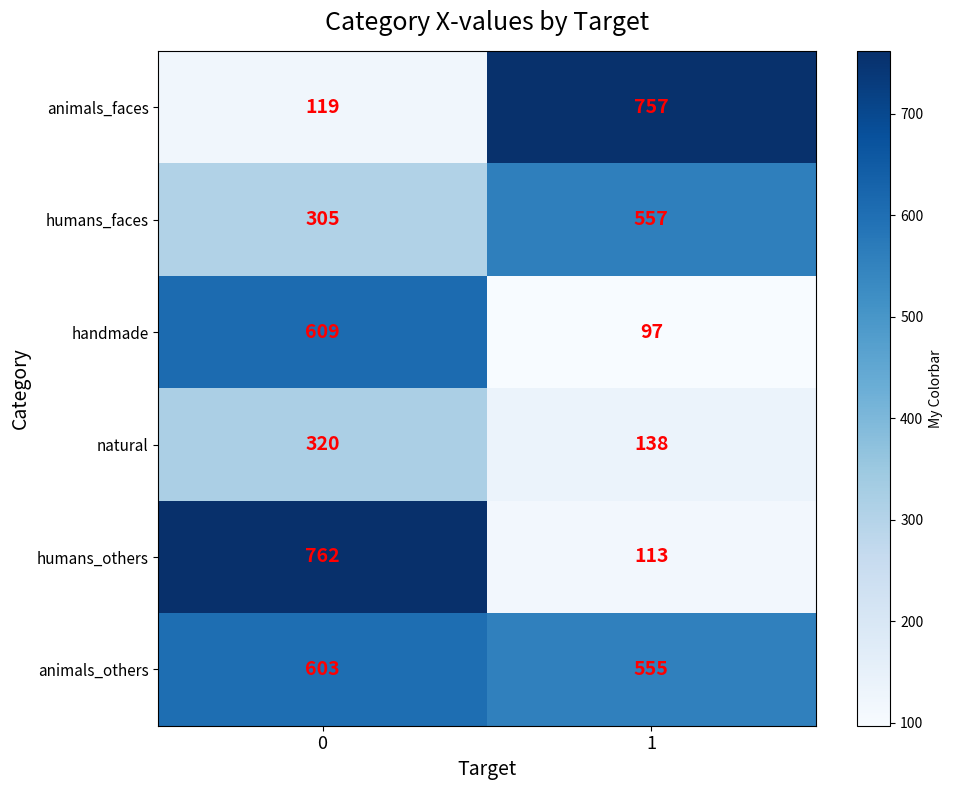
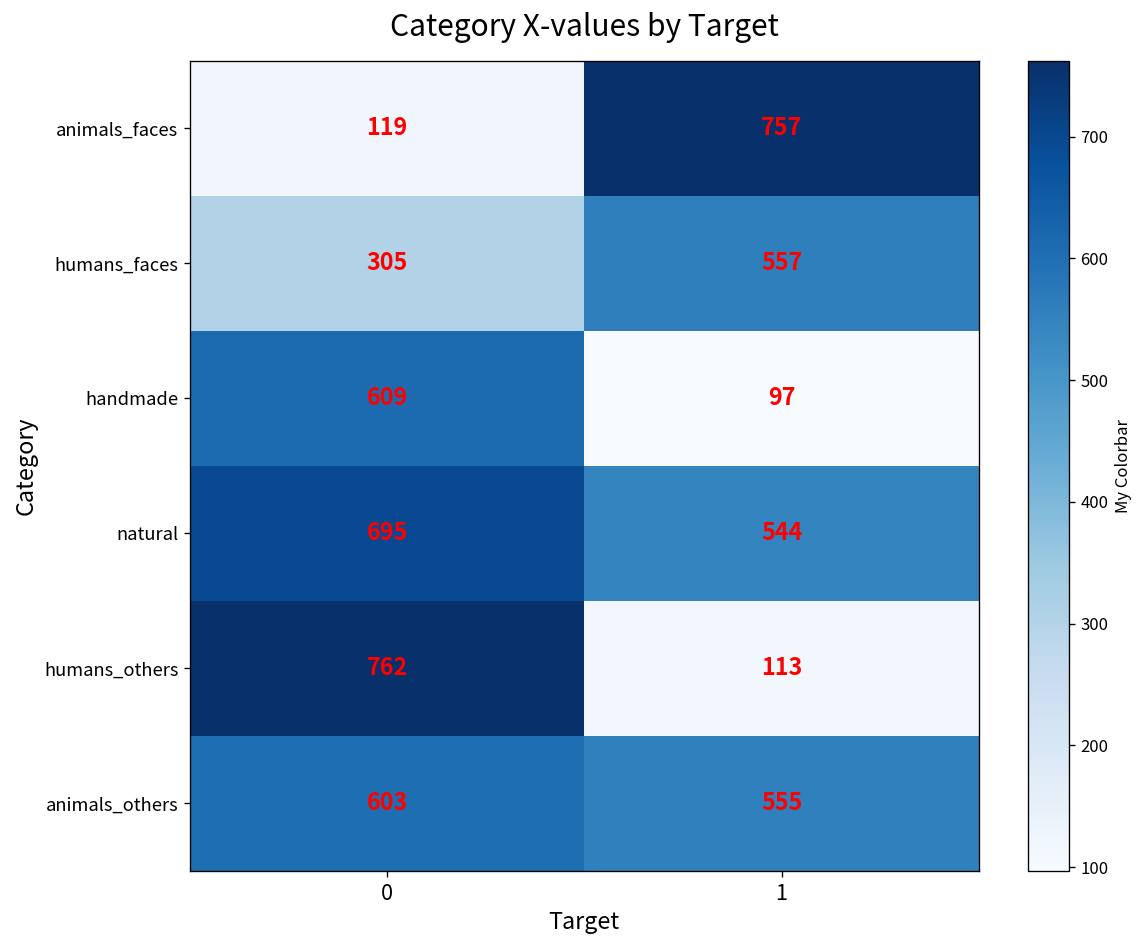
  {
    "animals_faces": {
      "0": 119,
      "1": 757
    },
    "humans_faces": {
      "0": 305,
      "1": 557
    },
    "handmade": {
      "0": 609,
      "1": 97
    },
    "natural": {
-     "0": 320,
-     "1": 138
+     "0": 695,
+     "1": 544
    },
    "humans_others": {
      "0": 762,
      "1": 113
    },
    "animals_others": {
      "0": 603,
      "1": 555
    }
  }
